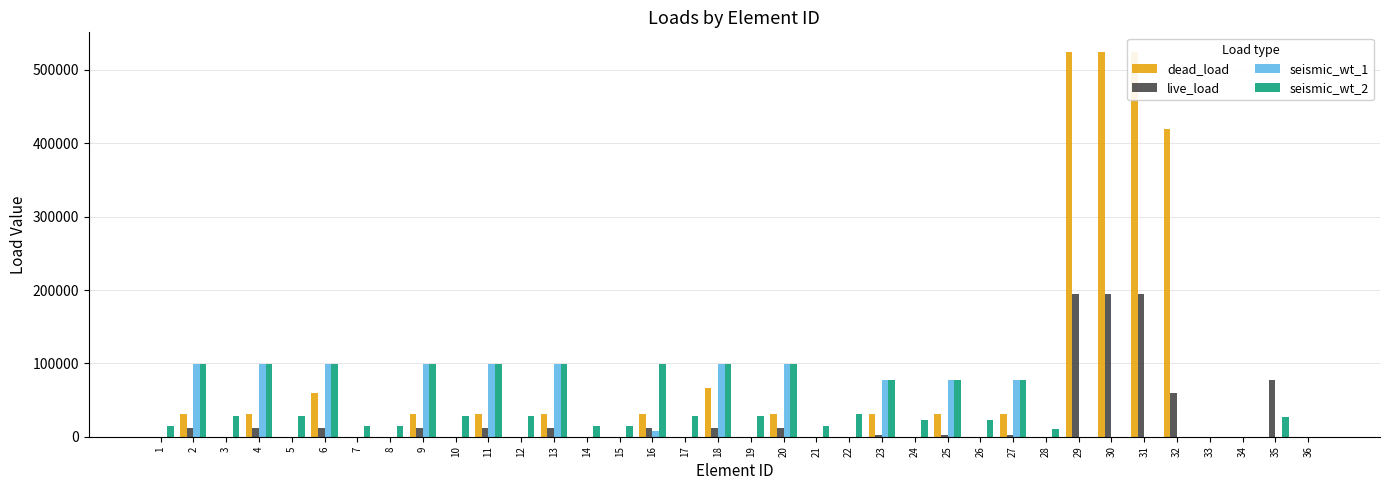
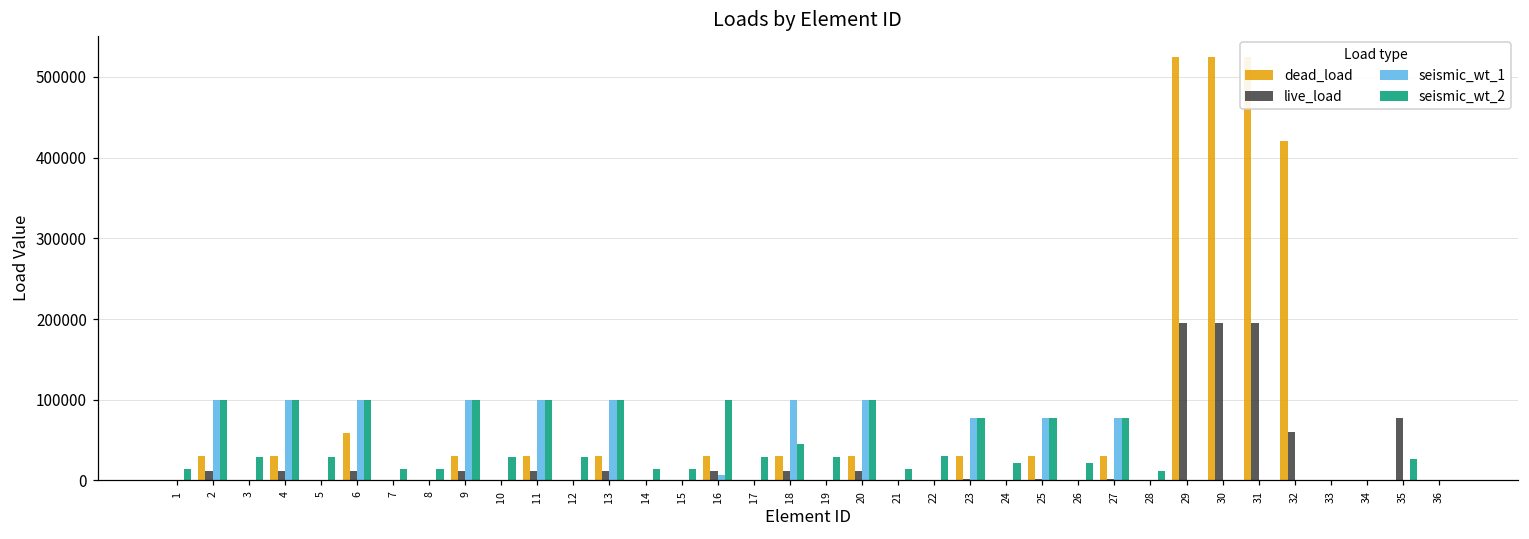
  {
    "dead_load": {
      "1": 0,
      "2": 30000,
      "3": 0,
      "4": 30000,
      "5": 0,
      "6": 60000,
      "7": 0,
      "8": 0,
      "9": 30000,
      "10": 0,
      "11": 30000,
      "12": 0,
      "13": 30000,
      "14": 0,
      "15": 0,
      "16": 30000,
      "17": 0,
-     "18": 70000,
+     "18": 30000,
      "19": 0,
      "20": 30000,
      "21": 0,
      "22": 0,
      "23": 30000,
      "24": 0,
      "25": 30000,
      "26": 0,
      "27": 30000,
      "28": 0,
      "29": 530000,
      "30": 530000,
      "32": 420000,
      "33": 0,
      "34": 0,
      "35": 0,
      "36": 0
    },
    "live_load": {
      "1": 0,
      "2": 10000,
      "3": 0,
      "4": 10000,
      "5": 0,
      "6": 10000,
      "7": 0,
      "8": 0,
      "9": 10000,
      "10": 0,
      "11": 10000,
      "12": 0,
      "13": 10000,
      "14": 0,
      "15": 0,
      "16": 10000,
      "17": 0,
      "18": 10000,
      "19": 0,
      "20": 10000,
      "21": 0,
      "22": 0,
      "24": 0,
      "26": 0,
      "28": 0,
      "29": 200000,
      "30": 200000,
      "31": 200000,
      "32": 60000,
      "33": 0,
      "34": 0,
      "35": 80000,
      "36": 0
    },
    "seismic_wt_1": {
      "1": 0,
      "2": 100000,
      "3": 0,
      "4": 100000,
      "5": 0,
      "6": 100000,
      "7": 0,
      "8": 0,
      "9": 100000,
      "10": 0,
      "11": 100000,
      "12": 0,
      "13": 100000,
      "14": 0,
      "15": 0,
      "16": 10000,
      "17": 0,
      "18": 100000,
      "19": 0,
      "20": 100000,
      "21": 0,
      "22": 0,
      "23": 80000,
      "24": 0,
      "25": 80000,
      "26": 0,
      "27": 80000,
      "28": 0,
      "29": 0,
      "30": 0,
      "31": 0,
      "32": 0,
      "33": 0,
      "34": 0,
      "35": 0,
      "36": 0
    },
    "seismic_wt_2": {
      "1": 10000,
      "2": 100000,
      "3": 30000,
      "4": 100000,
      "5": 30000,
      "6": 100000,
      "7": 10000,
      "8": 10000,
      "9": 100000,
      "10": 30000,
      "11": 100000,
      "12": 30000,
      "13": 100000,
      "14": 10000,
      "15": 10000,
      "16": 100000,
      "17": 30000,
-     "18": 100000,
+     "18": 40000,
      "19": 30000,
      "20": 100000,
      "21": 10000,
      "22": 30000,
      "23": 80000,
      "24": 20000,
      "25": 80000,
      "26": 20000,
      "27": 80000,
      "28": 10000,
      "29": 0,
      "30": 0,
      "31": 0,
      "32": 0,
      "33": 0,
      "34": 0,
      "35": 30000,
      "36": 0
    }
  }
